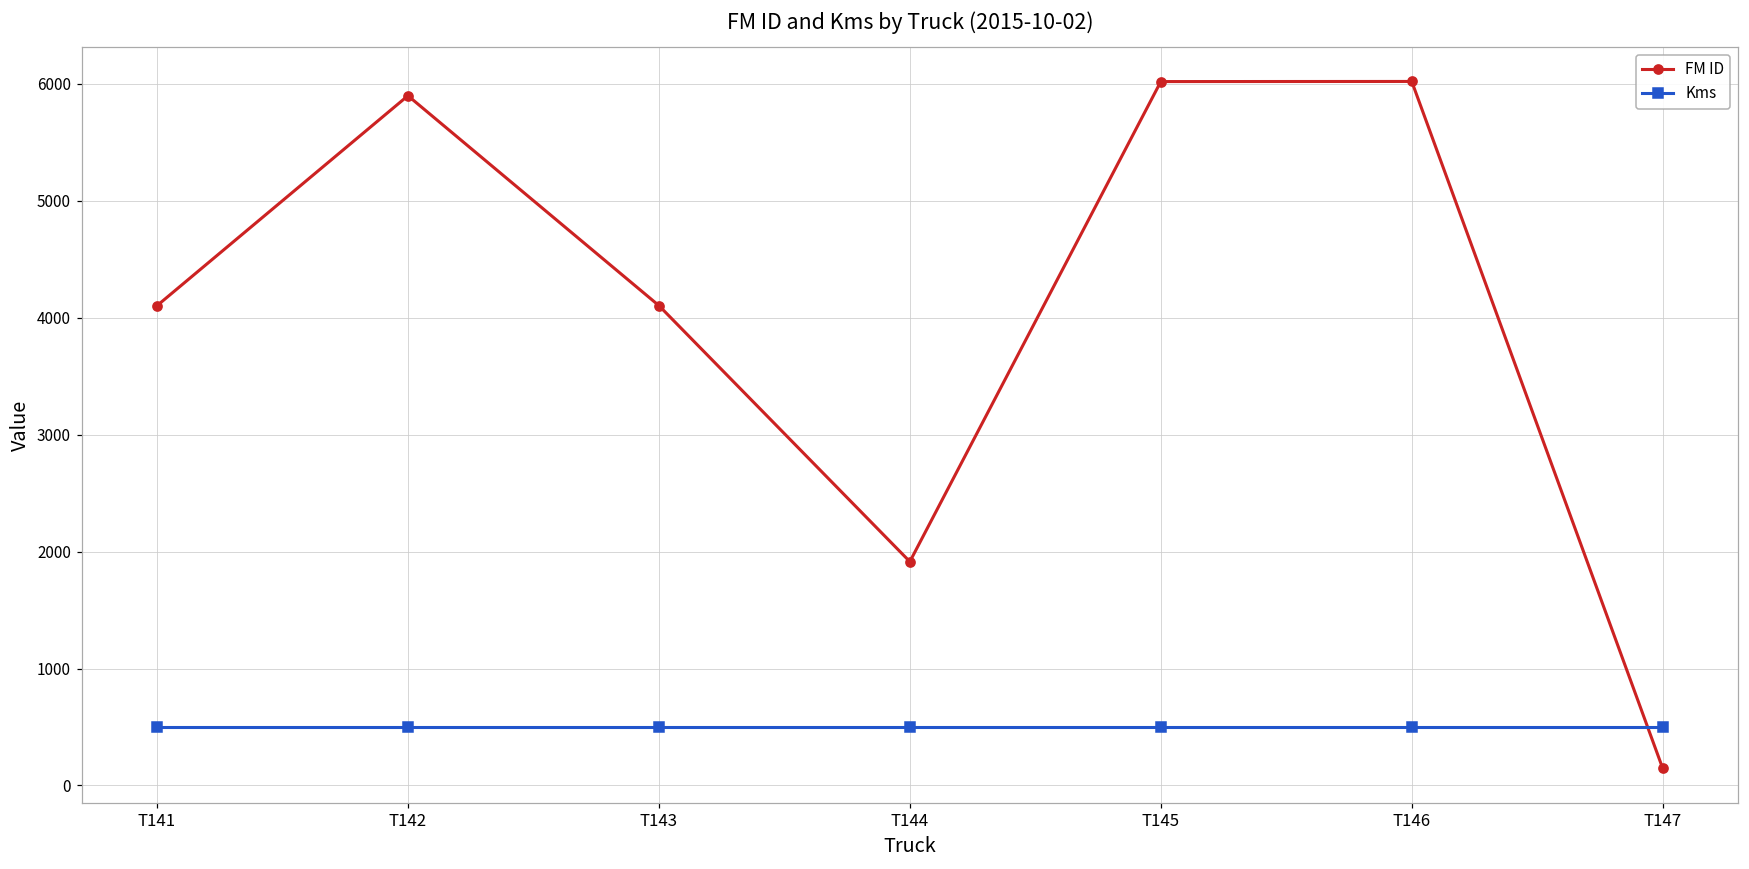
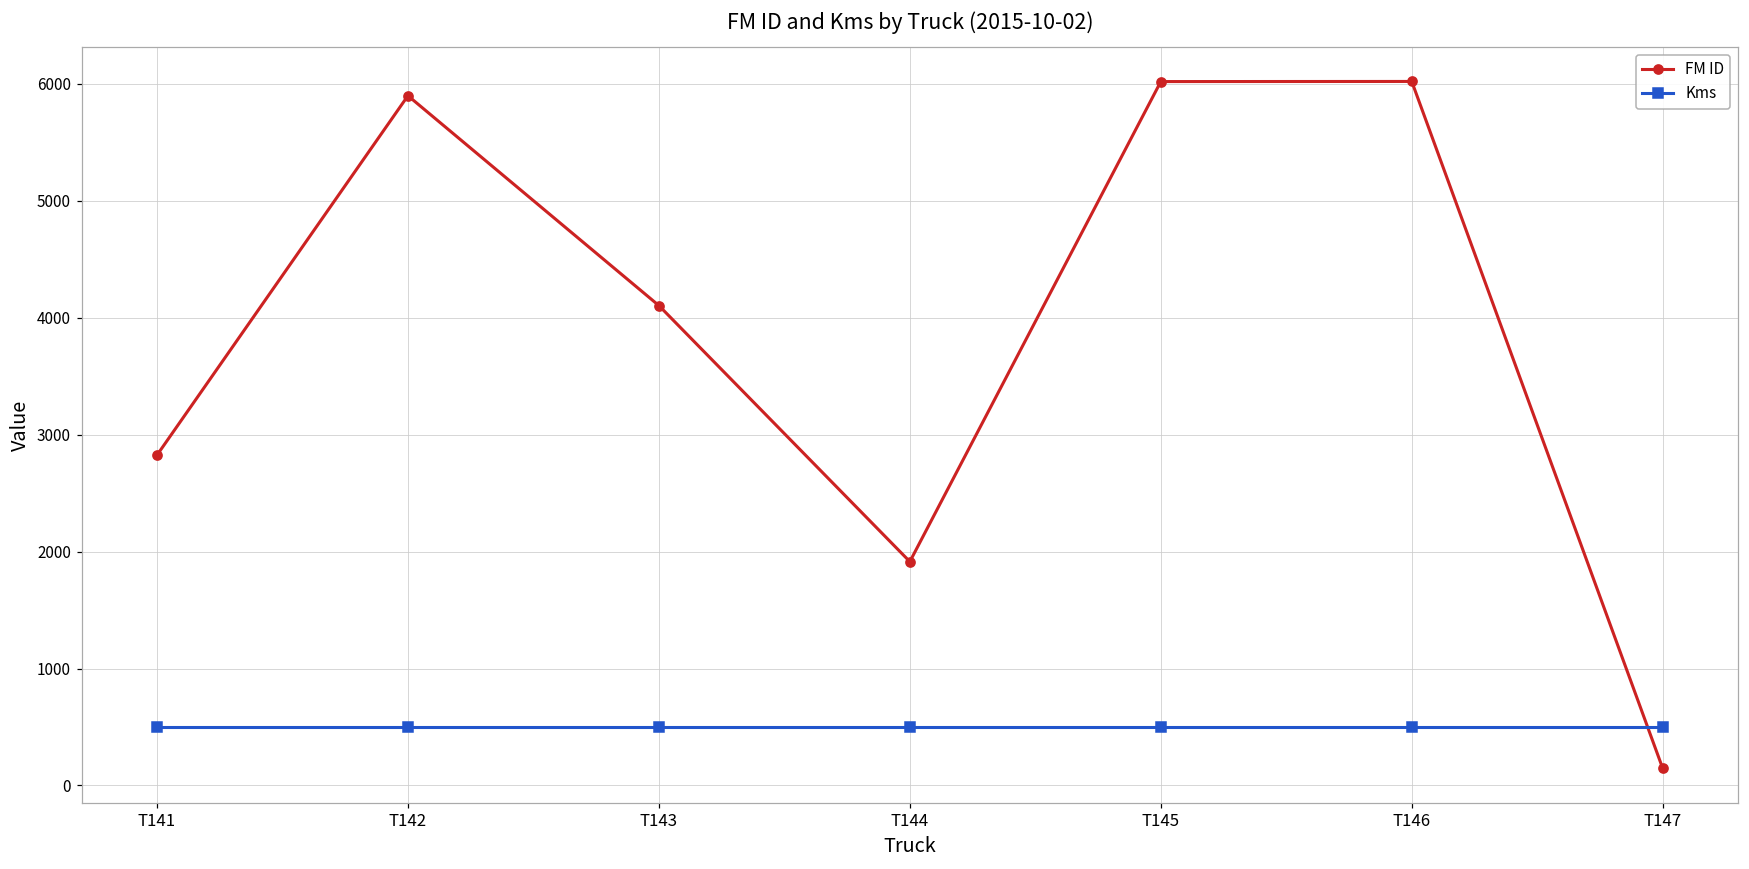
  {
    "FM ID": {
-     "T141": 4100,
+     "T141": 2830,
      "T142": 5900,
      "T143": 4100,
      "T144": 1910,
      "T145": 6020,
      "T146": 6020,
      "T147": 150
    },
    "Kms": {
      "T141": 500,
      "T142": 500,
      "T143": 500,
      "T144": 500,
      "T145": 500,
      "T146": 500,
      "T147": 500
    }
  }
